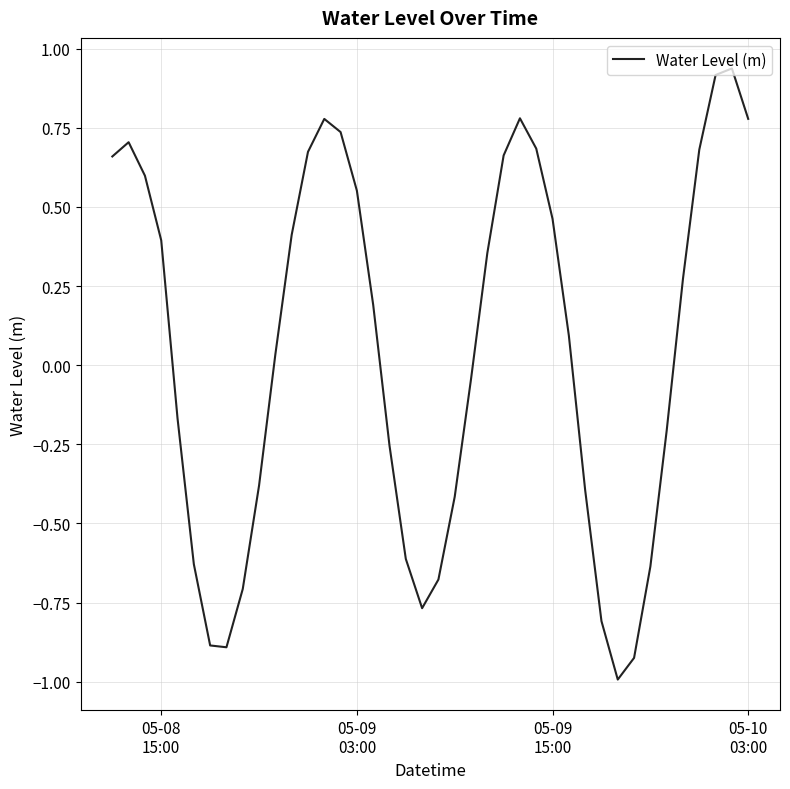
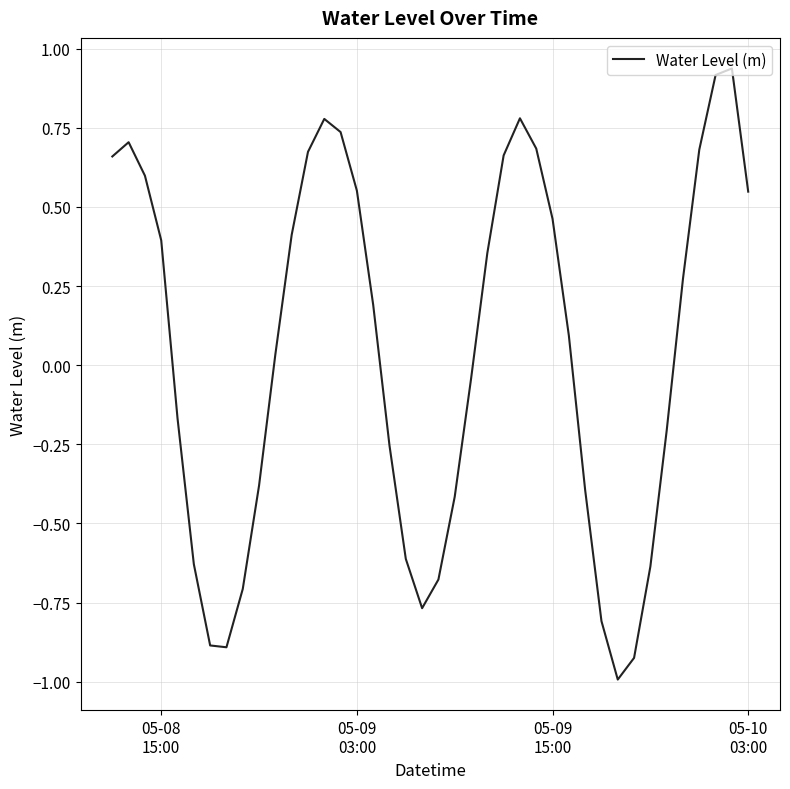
  {
    "05-08 15:00": 0.39,
    "05-09 03:00": 0.55,
    "05-09 15:00": 0.46,
-   "05-10 03:00": 0.78
+   "05-10 03:00": 0.55
  }
